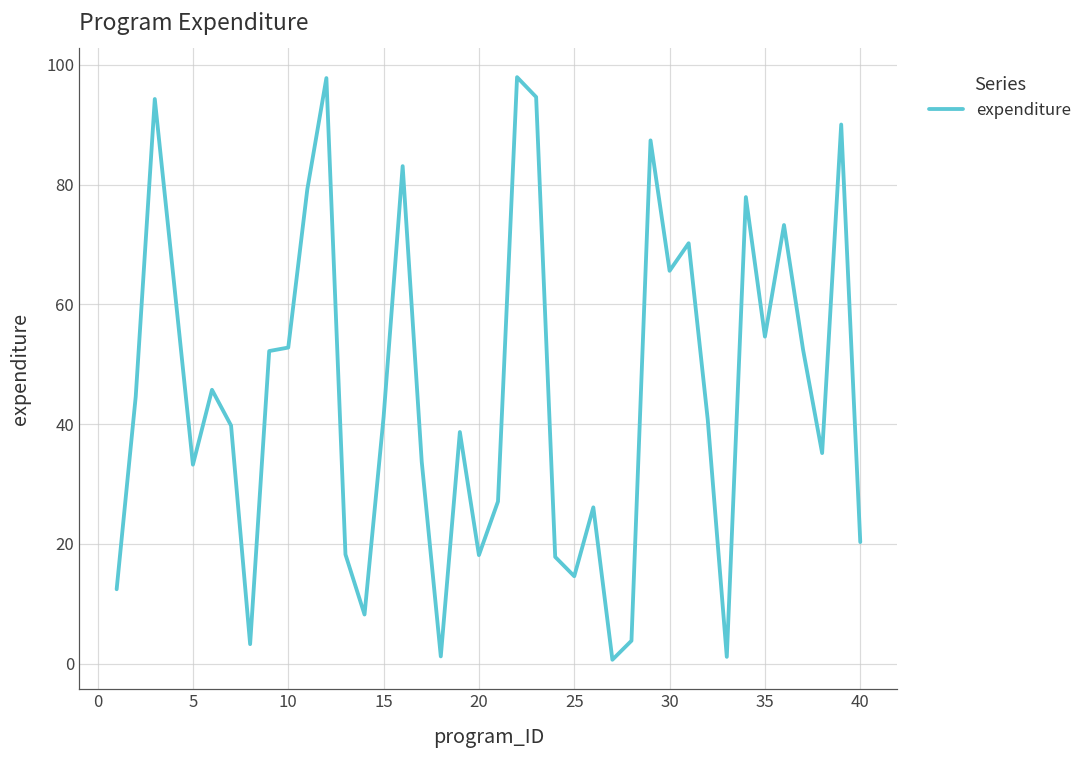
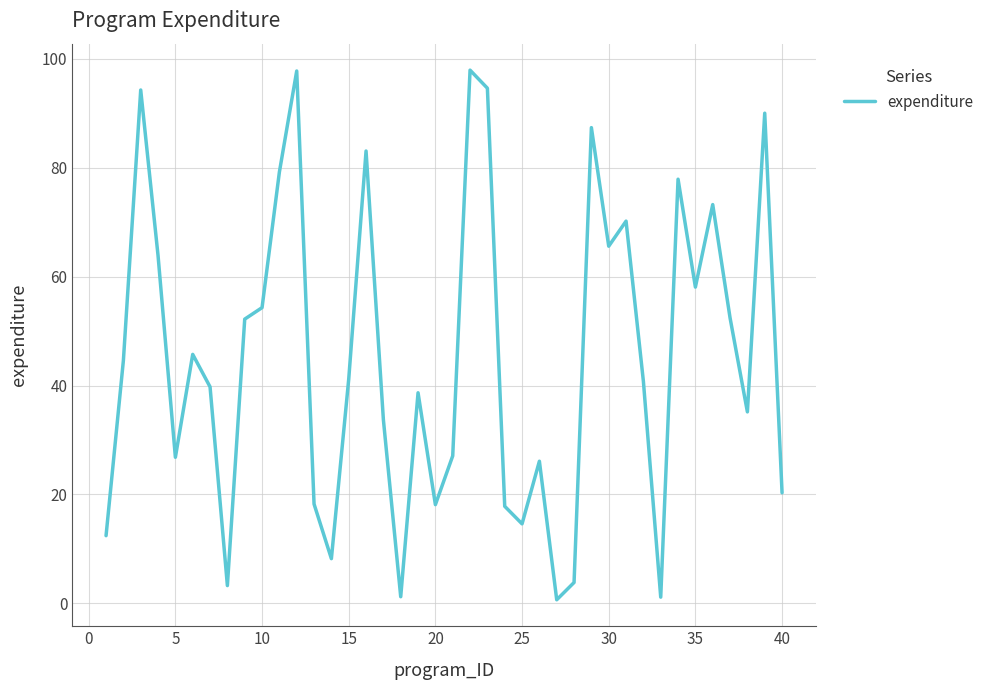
  {
-   "5": 33,
-   "10": 53,
+   "5": 27,
+   "10": 54,
    "15": 41,
    "20": 18,
    "25": 15,
    "30": 66,
-   "35": 55,
+   "35": 58,
    "40": 20
  }
